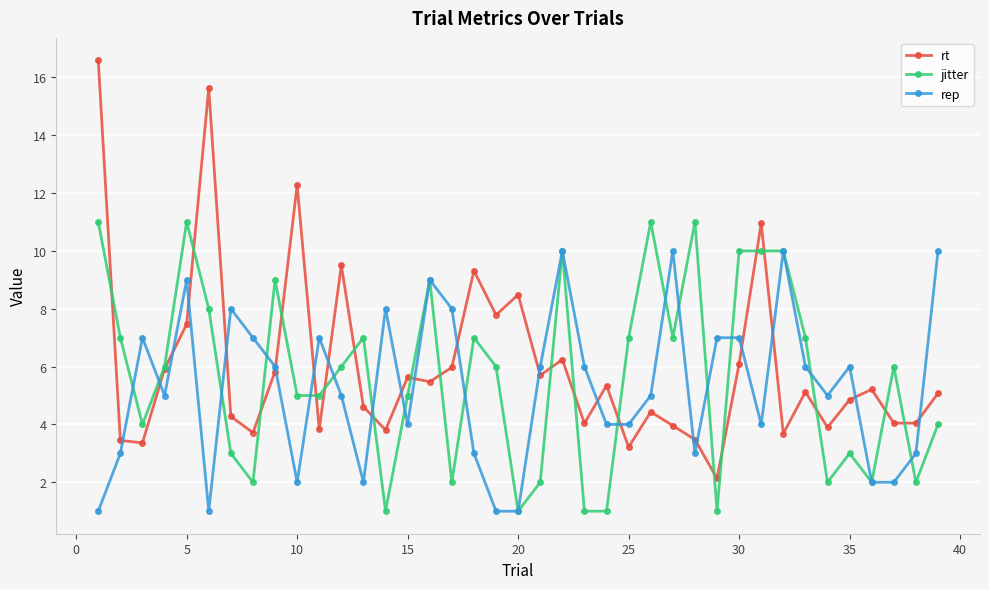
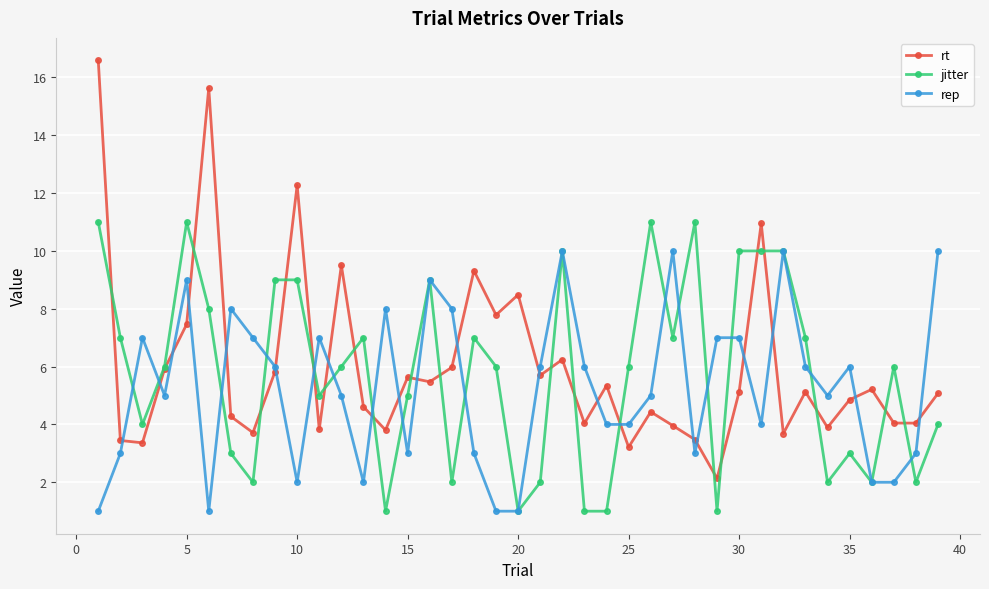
  {
    "rt": {
      "5": 7.5,
      "10": 12.3,
      "15": 5.6,
      "20": 8.5,
      "25": 3.2,
-     "30": 6.1,
+     "30": 5.1,
      "35": 4.9
    },
    "jitter": {
      "5": 11,
-     "10": 5,
+     "10": 9,
      "15": 5,
-     "25": 7,
+     "25": 6,
      "30": 10,
      "35": 3
    },
    "rep": {
      "5": 9,
      "10": 2,
-     "15": 4,
+     "15": 3,
      "25": 4,
      "30": 7,
      "35": 6
    }
  }
